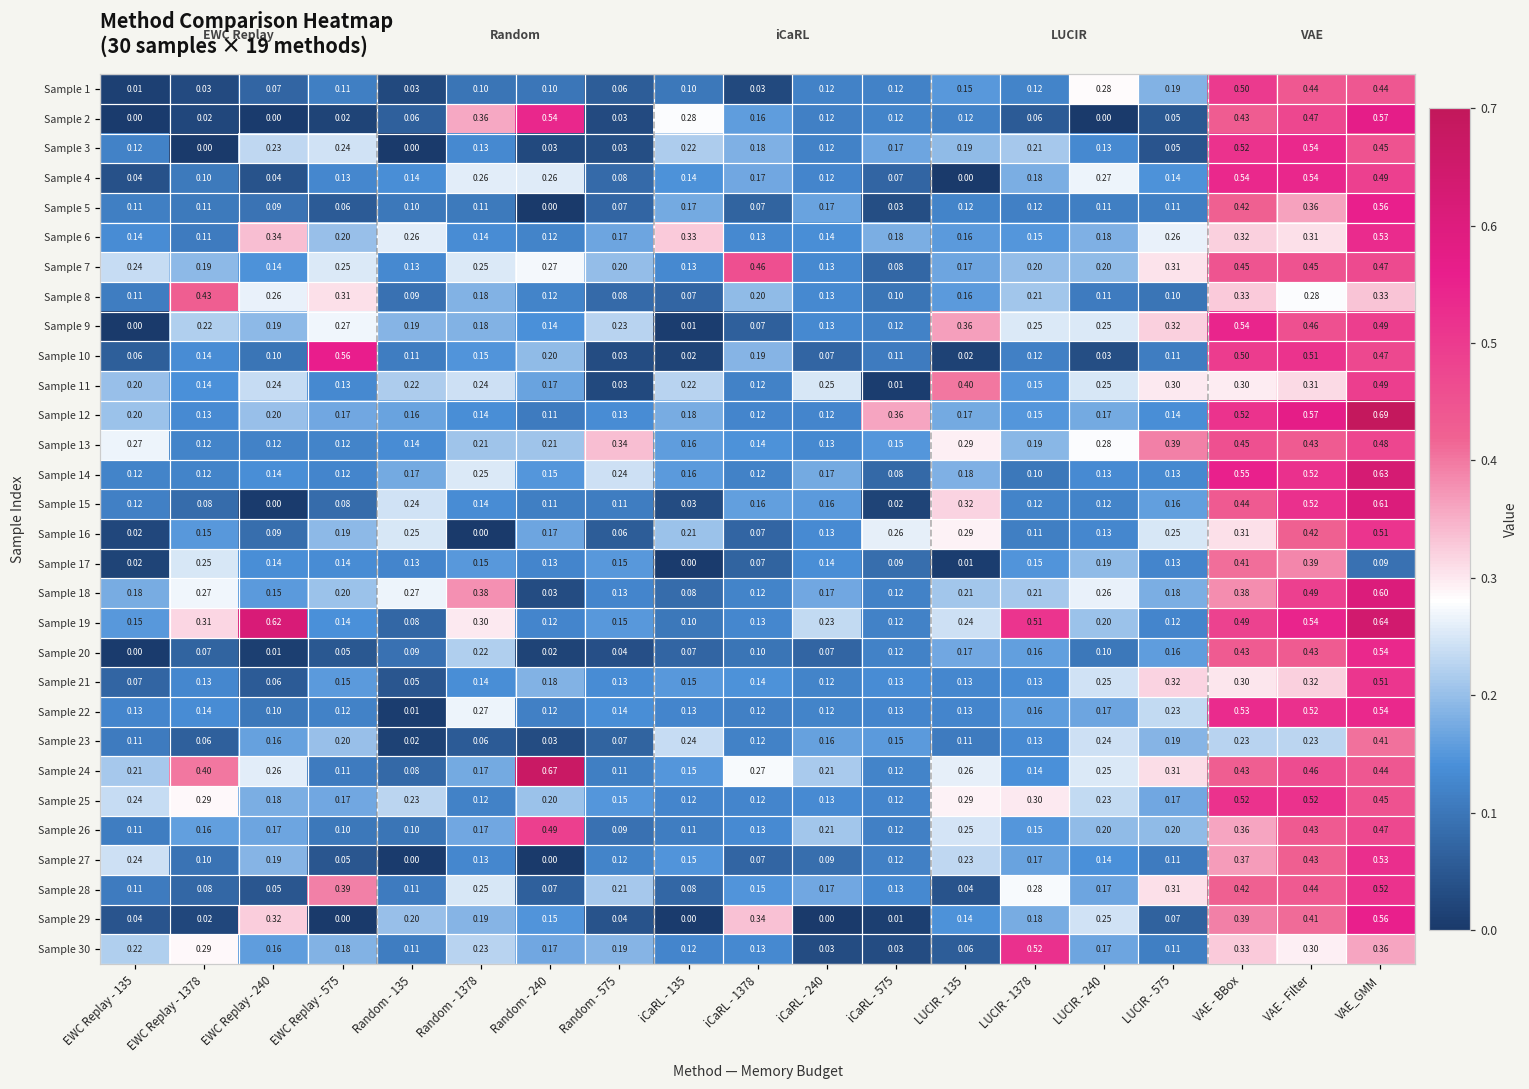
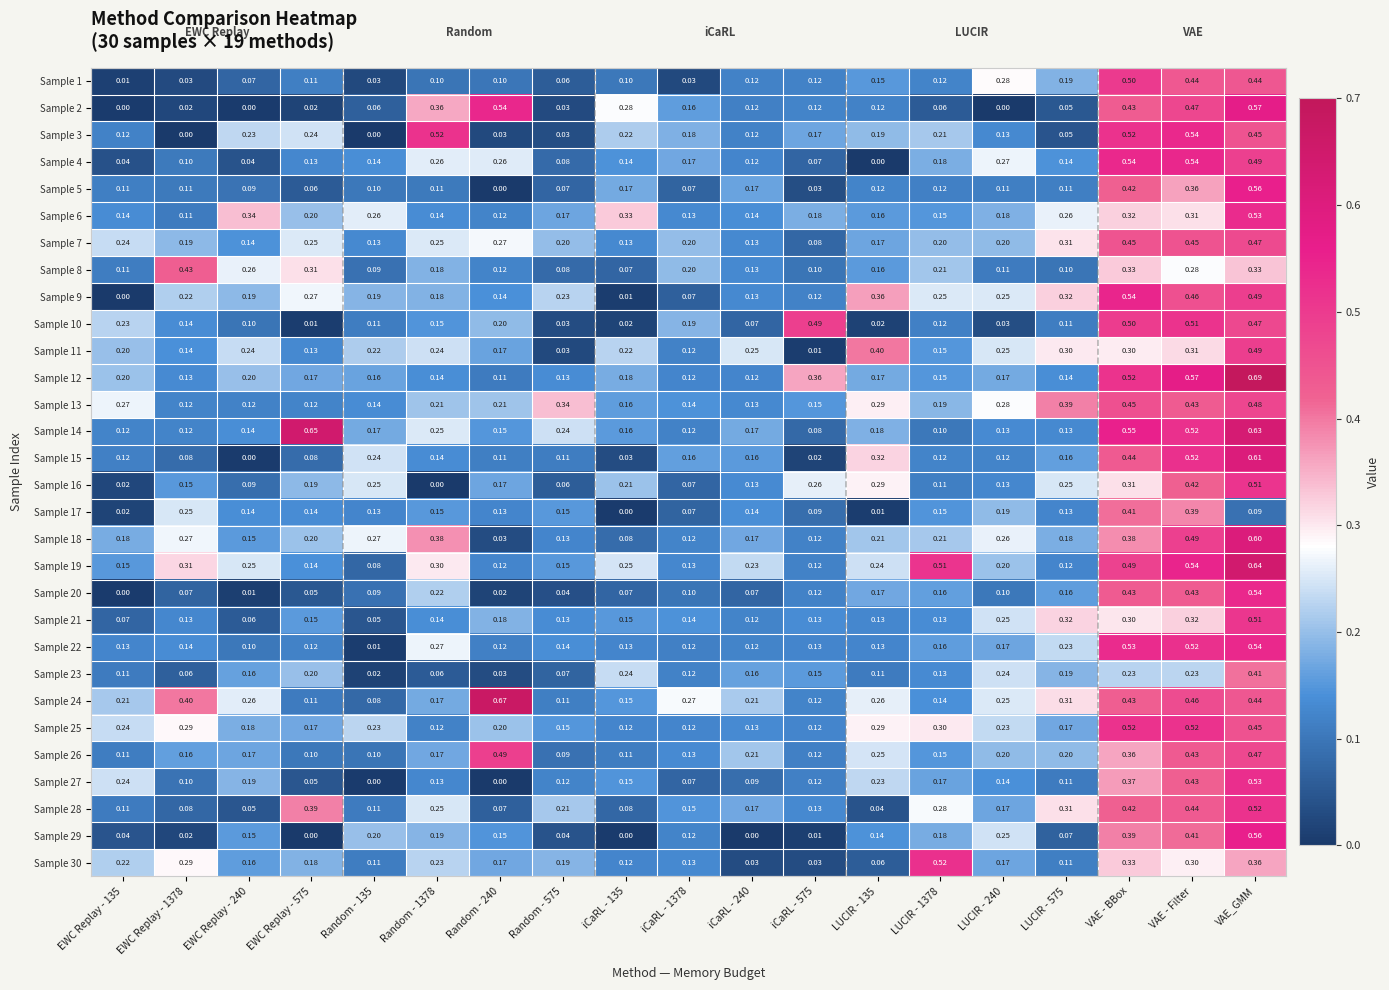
  {
    "Sample 3": {
      "EWC Replay - 135": 0.12,
      "EWC Replay - 1378": 0.00,
      "EWC Replay - 240": 0.23,
      "EWC Replay - 575": 0.24,
      "Random - 135": 0.00,
-     "Random - 1378": 0.13,
+     "Random - 1378": 0.52,
      "Random - 240": 0.03,
      "Random - 575": 0.03,
      "iCaRL - 135": 0.22,
      "iCaRL - 1378": 0.18,
      "iCaRL - 240": 0.12,
      "iCaRL - 575": 0.17,
      "LUCIR - 135": 0.19,
      "LUCIR - 1378": 0.21,
      "LUCIR - 240": 0.13,
      "LUCIR - 575": 0.05,
      "VAE - BBox": 0.52,
      "VAE - Filter": 0.54,
      "VAE_GMM": 0.45
    },
    "Sample 7": {
      "EWC Replay - 135": 0.24,
      "EWC Replay - 1378": 0.19,
      "EWC Replay - 240": 0.14,
      "EWC Replay - 575": 0.25,
      "Random - 135": 0.13,
      "Random - 1378": 0.25,
      "Random - 240": 0.27,
      "Random - 575": 0.20,
      "iCaRL - 135": 0.13,
-     "iCaRL - 1378": 0.46,
+     "iCaRL - 1378": 0.20,
      "iCaRL - 240": 0.13,
      "iCaRL - 575": 0.08,
      "LUCIR - 135": 0.17,
      "LUCIR - 1378": 0.20,
      "LUCIR - 240": 0.20,
      "LUCIR - 575": 0.31,
      "VAE - BBox": 0.45,
      "VAE - Filter": 0.45,
      "VAE_GMM": 0.47
    },
    "Sample 10": {
-     "EWC Replay - 135": 0.06,
+     "EWC Replay - 135": 0.23,
      "EWC Replay - 1378": 0.14,
      "EWC Replay - 240": 0.10,
-     "EWC Replay - 575": 0.56,
+     "EWC Replay - 575": 0.01,
      "Random - 135": 0.11,
      "Random - 1378": 0.15,
      "Random - 240": 0.20,
      "Random - 575": 0.03,
      "iCaRL - 135": 0.02,
      "iCaRL - 1378": 0.19,
      "iCaRL - 240": 0.07,
-     "iCaRL - 575": 0.11,
+     "iCaRL - 575": 0.49,
      "LUCIR - 135": 0.02,
      "LUCIR - 1378": 0.12,
      "LUCIR - 240": 0.03,
      "LUCIR - 575": 0.11,
      "VAE - BBox": 0.50,
      "VAE - Filter": 0.51,
      "VAE_GMM": 0.47
    },
    "Sample 14": {
      "EWC Replay - 135": 0.12,
      "EWC Replay - 1378": 0.12,
      "EWC Replay - 240": 0.14,
-     "EWC Replay - 575": 0.12,
+     "EWC Replay - 575": 0.65,
      "Random - 135": 0.17,
      "Random - 1378": 0.25,
      "Random - 240": 0.15,
      "Random - 575": 0.24,
      "iCaRL - 135": 0.16,
      "iCaRL - 1378": 0.12,
      "iCaRL - 240": 0.17,
      "iCaRL - 575": 0.08,
      "LUCIR - 135": 0.18,
      "LUCIR - 1378": 0.10,
      "LUCIR - 240": 0.13,
      "LUCIR - 575": 0.13,
      "VAE - BBox": 0.55,
      "VAE - Filter": 0.52,
      "VAE_GMM": 0.63
    },
    "Sample 19": {
      "EWC Replay - 135": 0.15,
      "EWC Replay - 1378": 0.31,
-     "EWC Replay - 240": 0.62,
+     "EWC Replay - 240": 0.25,
      "EWC Replay - 575": 0.14,
      "Random - 135": 0.08,
      "Random - 1378": 0.30,
      "Random - 240": 0.12,
      "Random - 575": 0.15,
-     "iCaRL - 135": 0.10,
+     "iCaRL - 135": 0.25,
      "iCaRL - 1378": 0.13,
      "iCaRL - 240": 0.23,
      "iCaRL - 575": 0.12,
      "LUCIR - 135": 0.24,
      "LUCIR - 1378": 0.51,
      "LUCIR - 240": 0.20,
      "LUCIR - 575": 0.12,
      "VAE - BBox": 0.49,
      "VAE - Filter": 0.54,
      "VAE_GMM": 0.64
    },
    "Sample 29": {
      "EWC Replay - 135": 0.04,
      "EWC Replay - 1378": 0.02,
-     "EWC Replay - 240": 0.32,
+     "EWC Replay - 240": 0.15,
      "EWC Replay - 575": 0.00,
      "Random - 135": 0.20,
      "Random - 1378": 0.19,
      "Random - 240": 0.15,
      "Random - 575": 0.04,
      "iCaRL - 135": 0.00,
-     "iCaRL - 1378": 0.34,
+     "iCaRL - 1378": 0.12,
      "iCaRL - 240": 0.00,
      "iCaRL - 575": 0.01,
      "LUCIR - 135": 0.14,
      "LUCIR - 1378": 0.18,
      "LUCIR - 240": 0.25,
      "LUCIR - 575": 0.07,
      "VAE - BBox": 0.39,
      "VAE - Filter": 0.41,
      "VAE_GMM": 0.56
    }
  }
